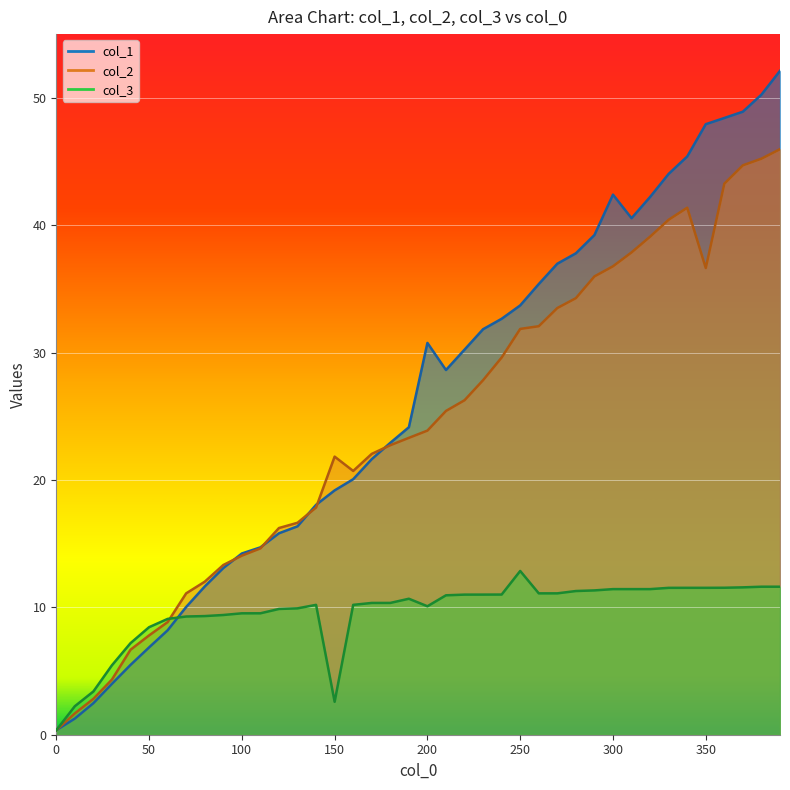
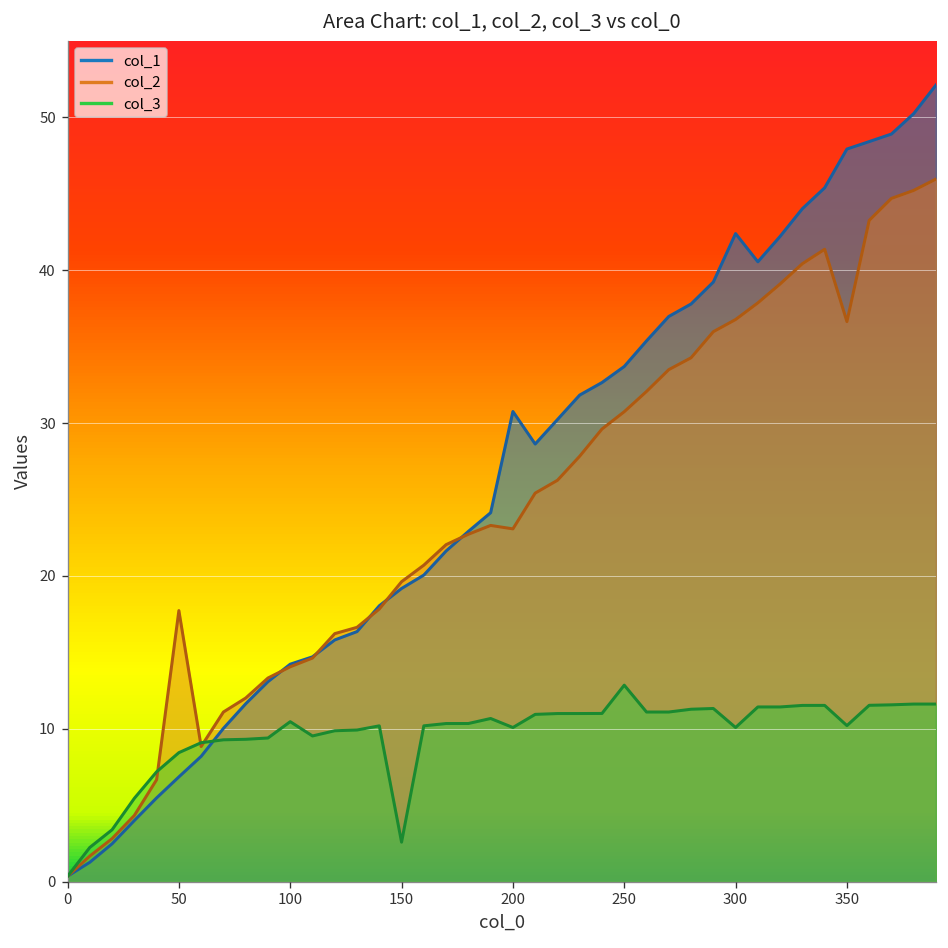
  {
    "col_1": {
      "50": 6.9,
      "150": 19.2,
      "200": 30.8,
      "250": 33.7,
      "300": 42.4,
      "350": 47.9
    },
    "col_2": {
-     "50": 7.8,
-     "150": 21.8,
-     "200": 23.9,
-     "250": 31.9,
+     "50": 17.7,
+     "150": 19.6,
+     "200": 23.1,
+     "250": 30.7,
      "300": 36.8,
      "350": 36.6
    },
    "col_3": {
      "50": 8.4,
-     "100": 9.5,
+     "100": 10.5,
      "150": 2.6,
      "200": 10.1,
      "250": 12.9,
-     "300": 11.4,
-     "350": 11.5
+     "300": 10.1,
+     "350": 10.2
    }
  }
